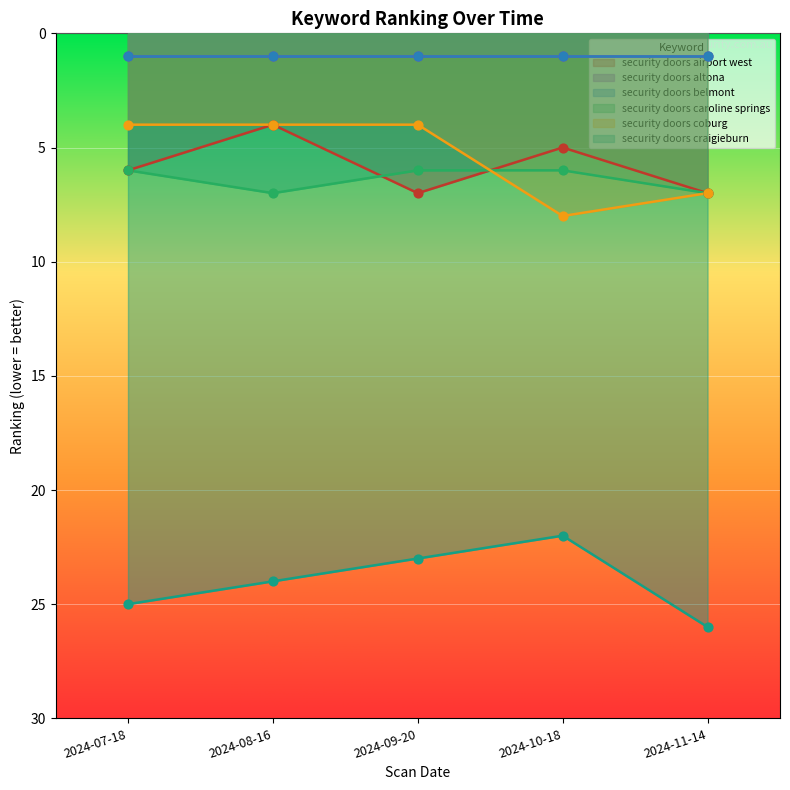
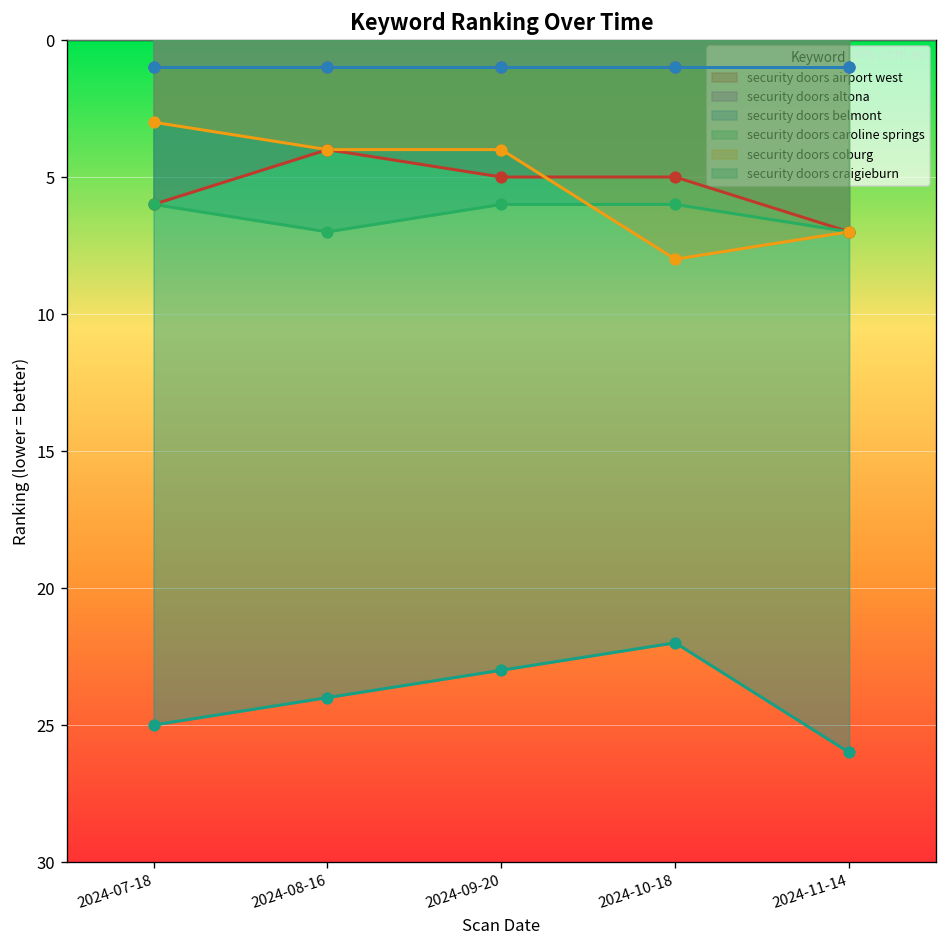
  {
    "security doors airport west": {
-     "2024-09-20": 7,
+     "2024-09-20": 5,
      "2024-10-18": 5
    },
    "security doors coburg": {
-     "2024-07-18": 4,
+     "2024-07-18": 3,
      "2024-09-20": 4,
      "2024-10-18": 8
    }
  }
